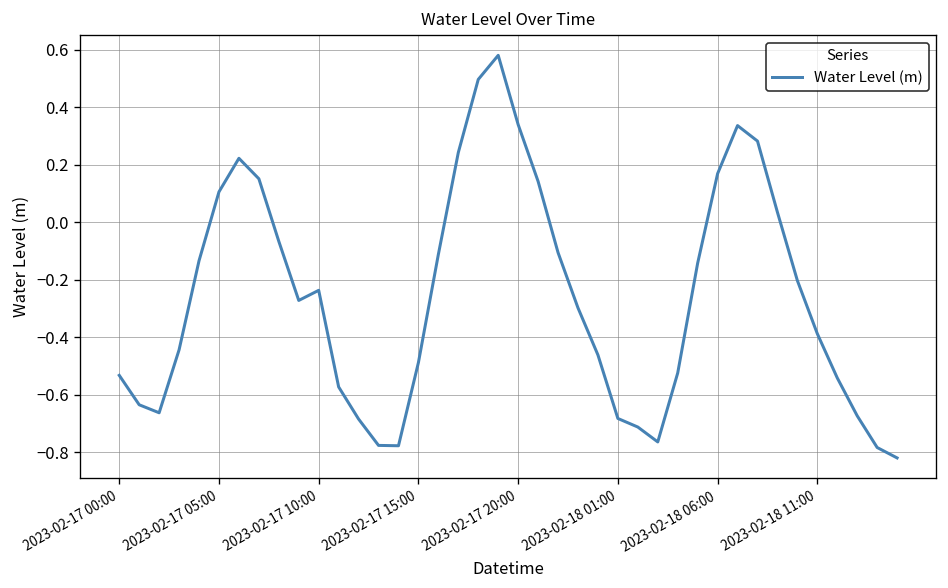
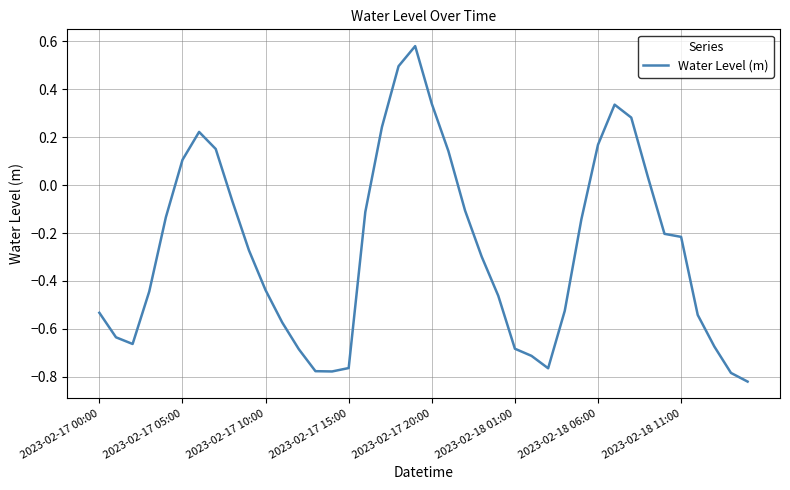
  {
    "2023-02-17 00:00": -0.53,
    "2023-02-17 05:00": 0.11,
-   "2023-02-17 10:00": -0.24,
-   "2023-02-17 15:00": -0.49,
+   "2023-02-17 10:00": -0.44,
+   "2023-02-17 15:00": -0.76,
    "2023-02-17 20:00": 0.34,
    "2023-02-18 01:00": -0.68,
    "2023-02-18 06:00": 0.17,
-   "2023-02-18 11:00": -0.39
+   "2023-02-18 11:00": -0.22
  }
